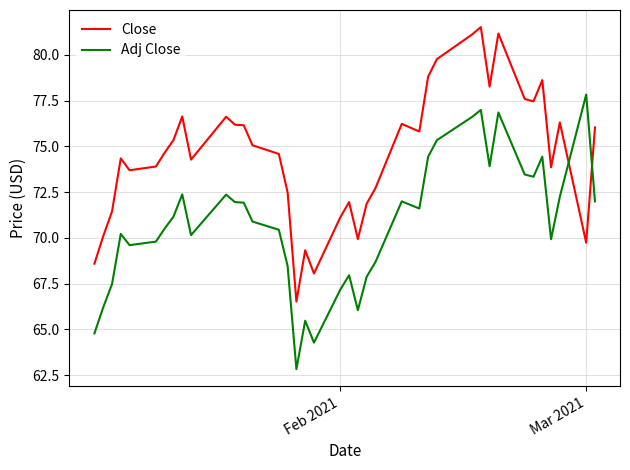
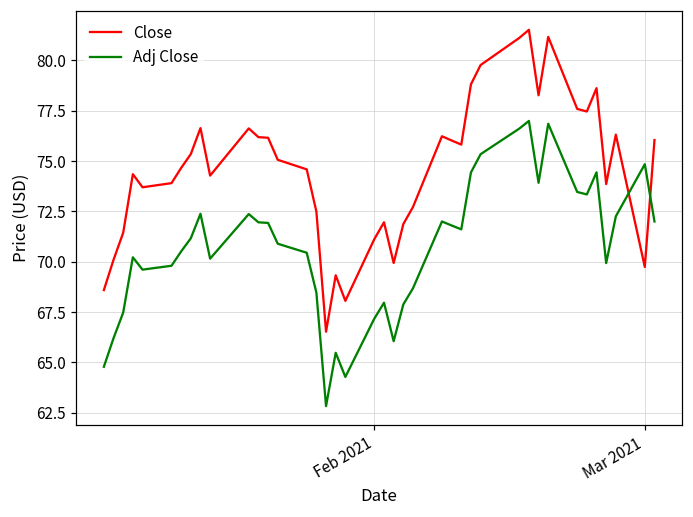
  {
    "Close": {
      "Feb 2021": 71.1,
      "Mar 2021": 69.7
    },
    "Adj Close": {
      "Feb 2021": 67.2,
-     "Mar 2021": 77.8
+     "Mar 2021": 74.8
    }
  }
